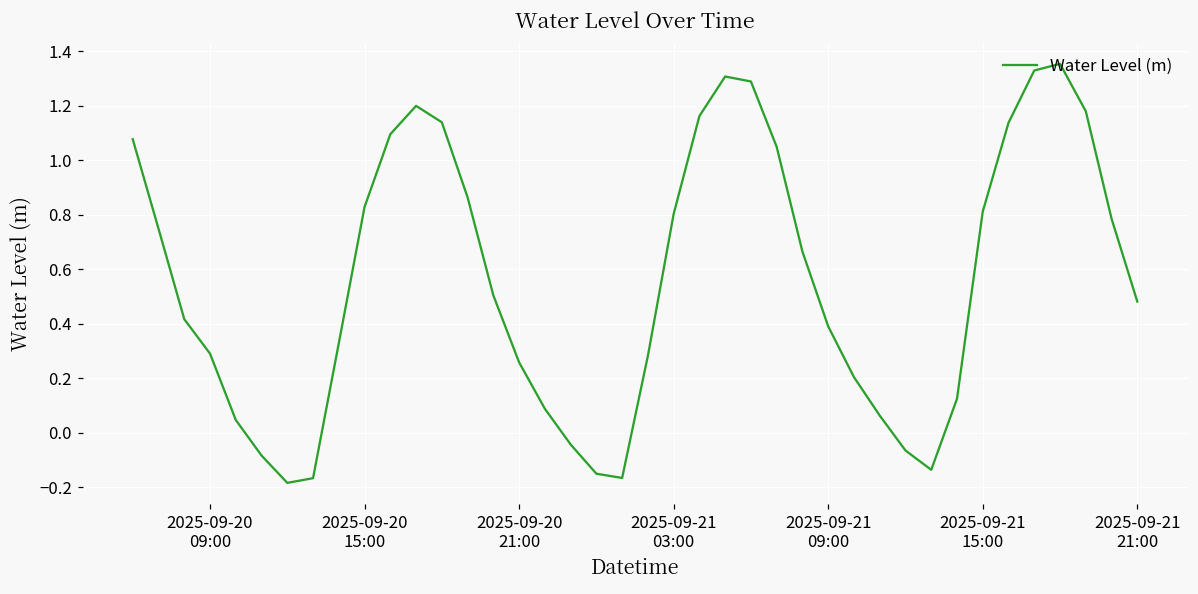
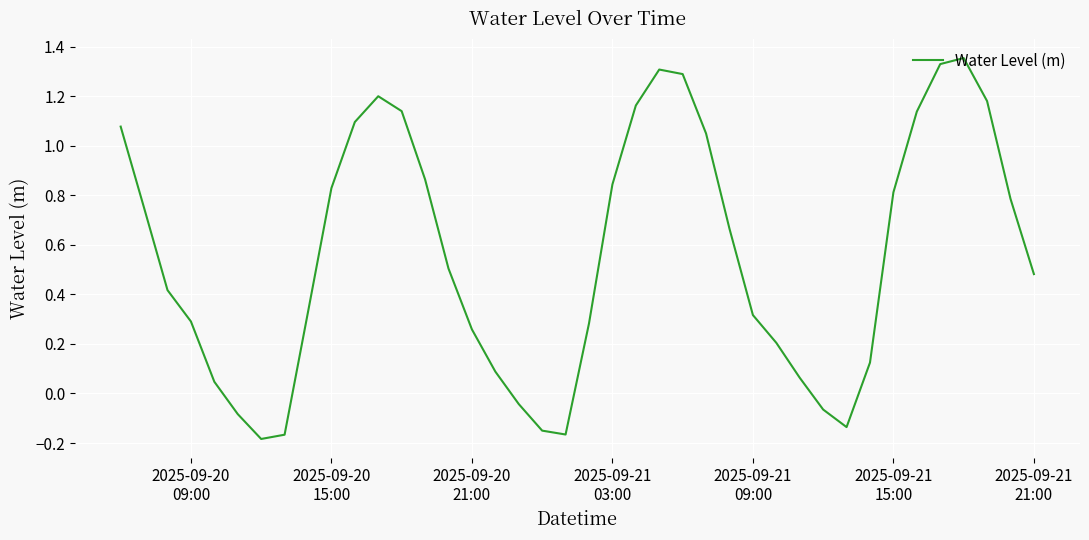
  {
    "2025-09-20 09:00": 0.29,
    "2025-09-20 15:00": 0.83,
    "2025-09-20 21:00": 0.26,
-   "2025-09-21 03:00": 0.80,
-   "2025-09-21 09:00": 0.39,
+   "2025-09-21 03:00": 0.84,
+   "2025-09-21 09:00": 0.32,
    "2025-09-21 15:00": 0.81,
    "2025-09-21 21:00": 0.48
  }
